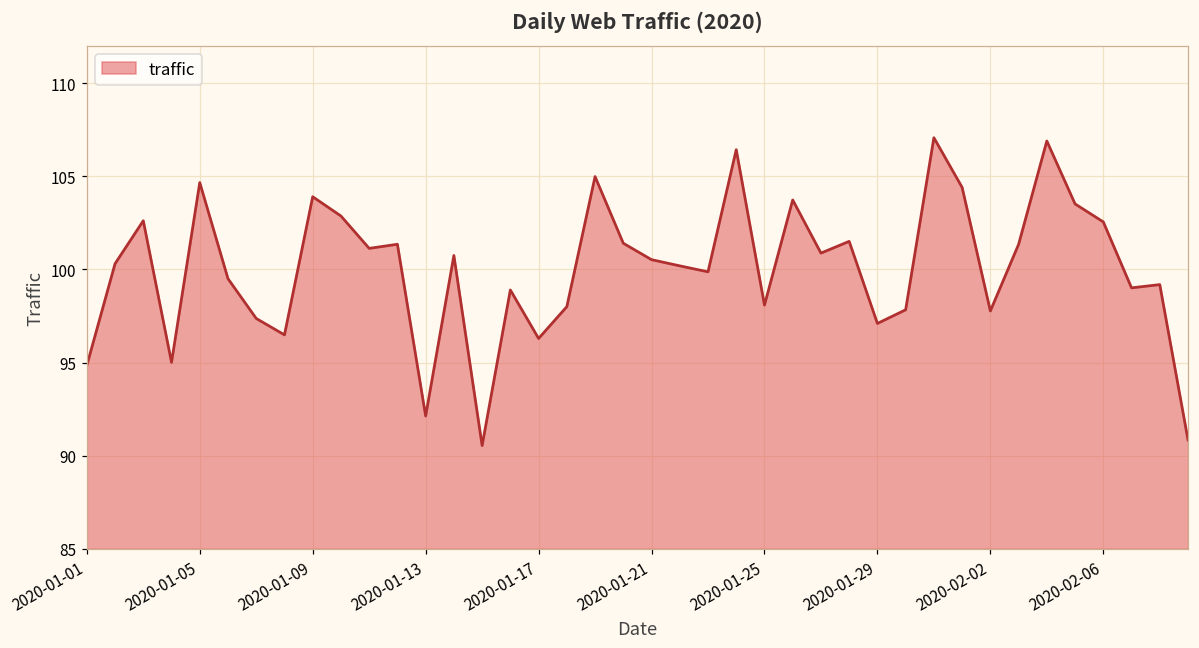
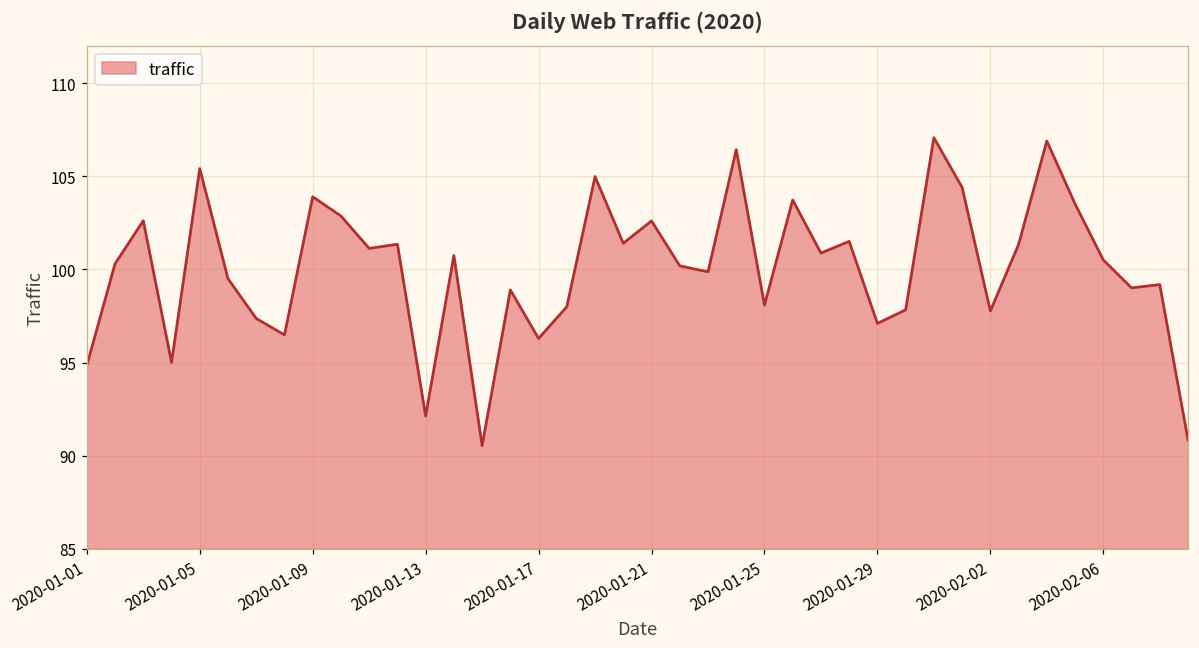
  {
    "2020-01-01": 94.8,
-   "2020-01-05": 104.7,
+   "2020-01-05": 105.4,
    "2020-01-09": 103.9,
    "2020-01-13": 92.1,
    "2020-01-17": 96.3,
-   "2020-01-21": 100.5,
+   "2020-01-21": 102.6,
    "2020-01-25": 98.1,
    "2020-01-29": 97.1,
    "2020-02-02": 97.8,
-   "2020-02-06": 102.6
+   "2020-02-06": 100.5
  }
